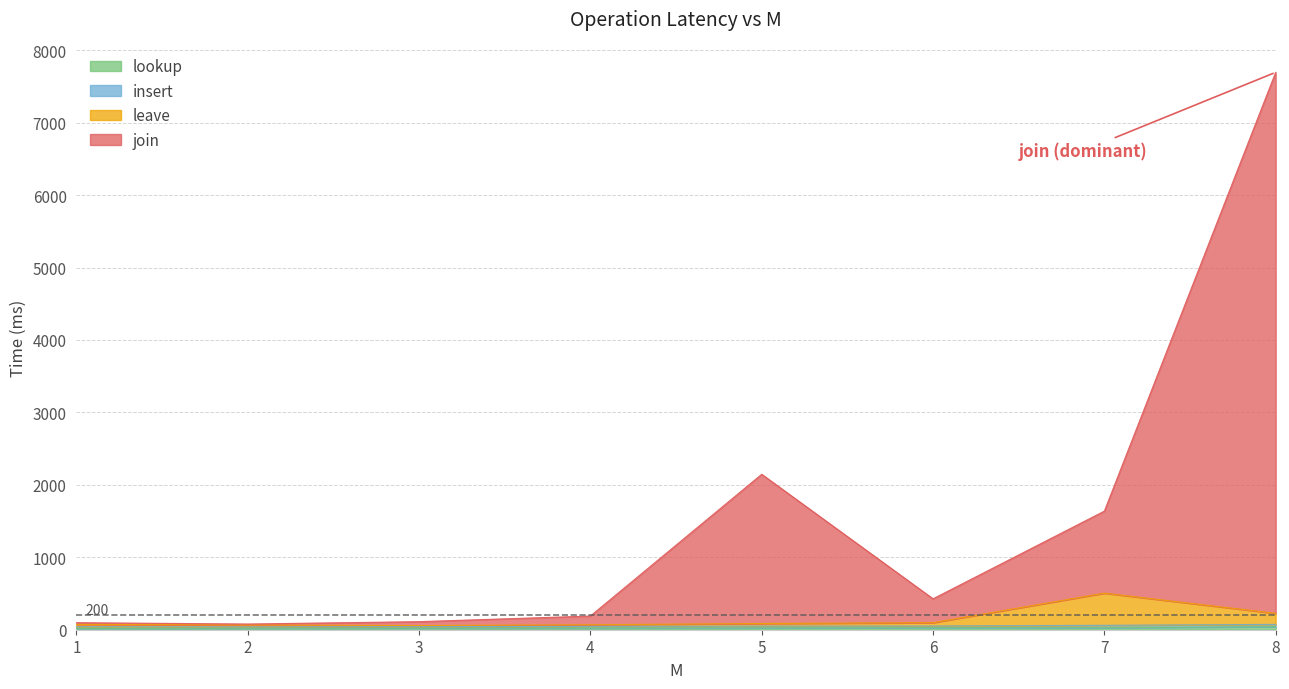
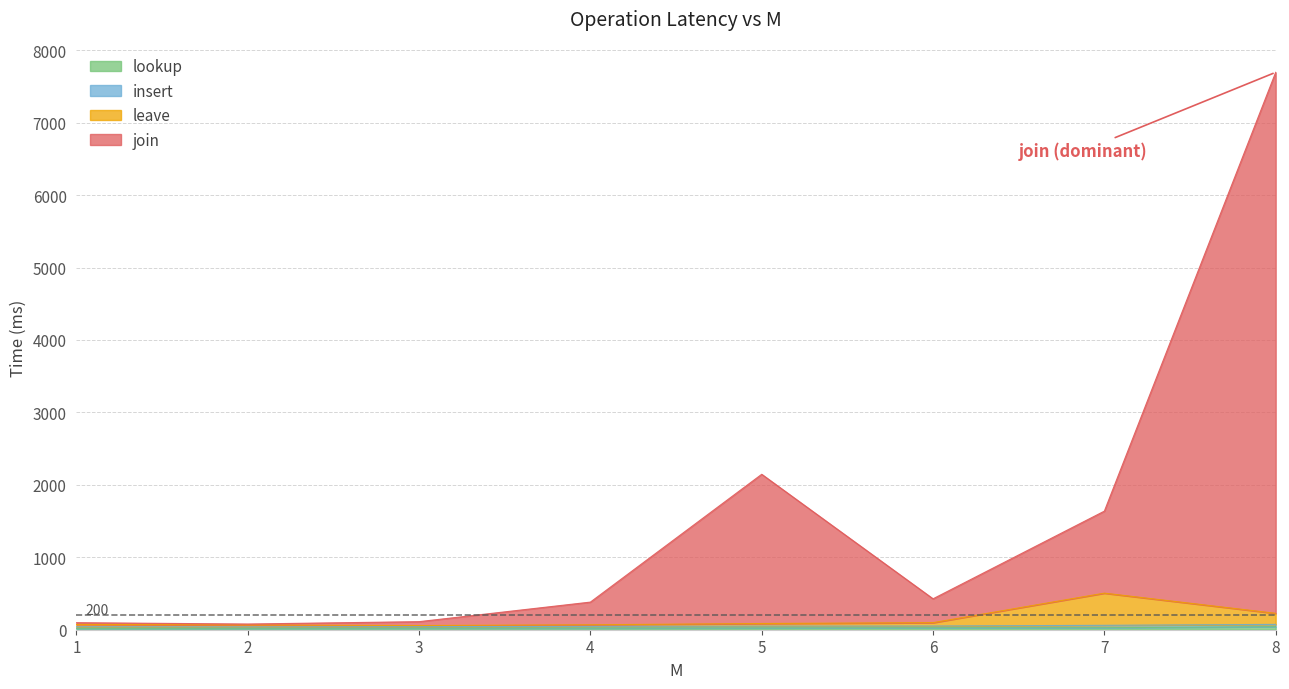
  {
    "leave": {
      "5": 0,
      "6": 0,
      "7": 400,
      "8": 200
    },
    "join": {
      "3": 100,
-     "4": 100,
+     "4": 300,
      "5": 2100,
      "6": 300,
      "7": 1100,
      "8": 7500
    }
  }
